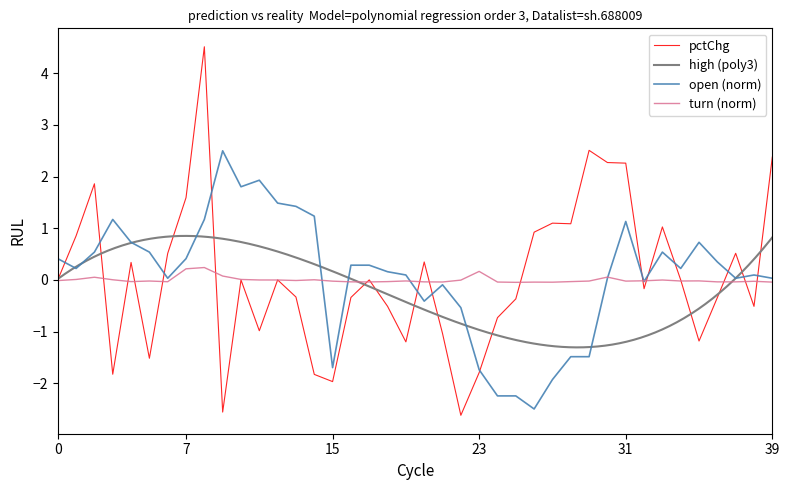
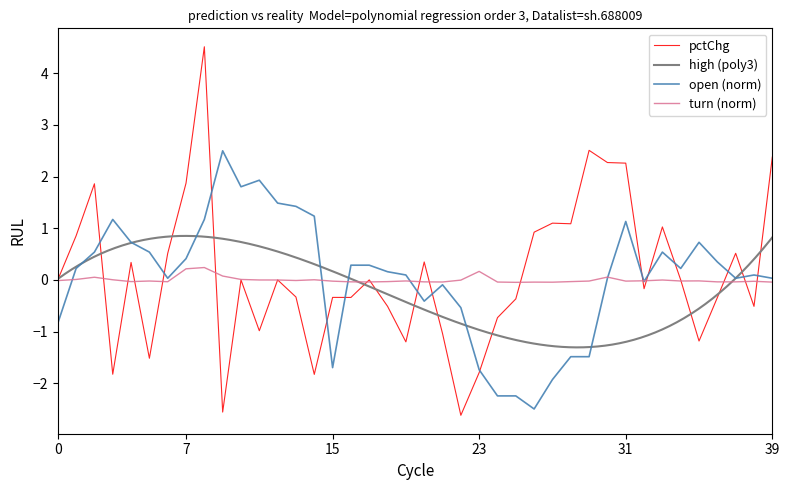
  {
    "pctChg": {
-     "7": 1.6,
-     "15": -2.0,
+     "7": 1.9,
+     "15": -0.3,
      "23": -1.8,
      "31": 2.3,
      "39": 2.4
    },
    "high (poly3)": {
      "15": 0.2,
      "39": 0.8
    },
    "open (norm)": {
-     "0": 0.4,
+     "0": -0.8,
      "7": 0.4,
      "15": -1.7,
      "23": -1.7,
      "31": 1.1,
      "39": 0.0
    },
    "turn (norm)": {
      "7": 0.2,
      "15": 0.0,
      "23": 0.2,
      "31": 0.0,
      "39": 0.0
    }
  }
